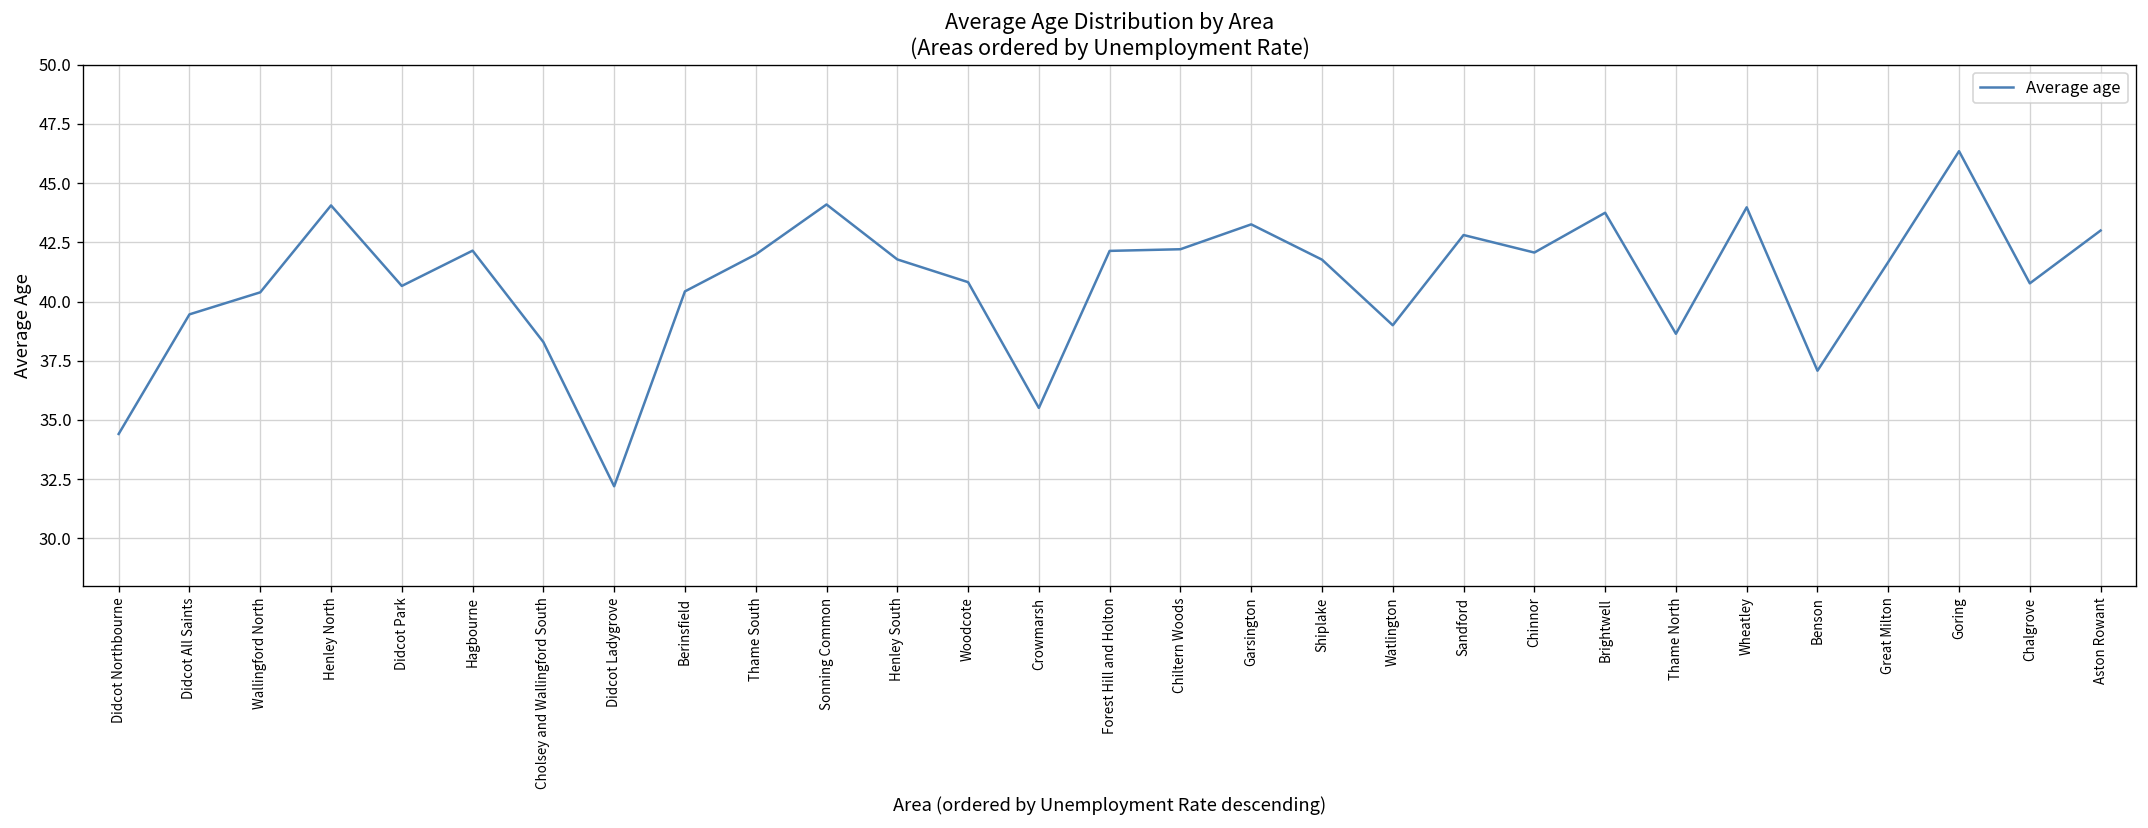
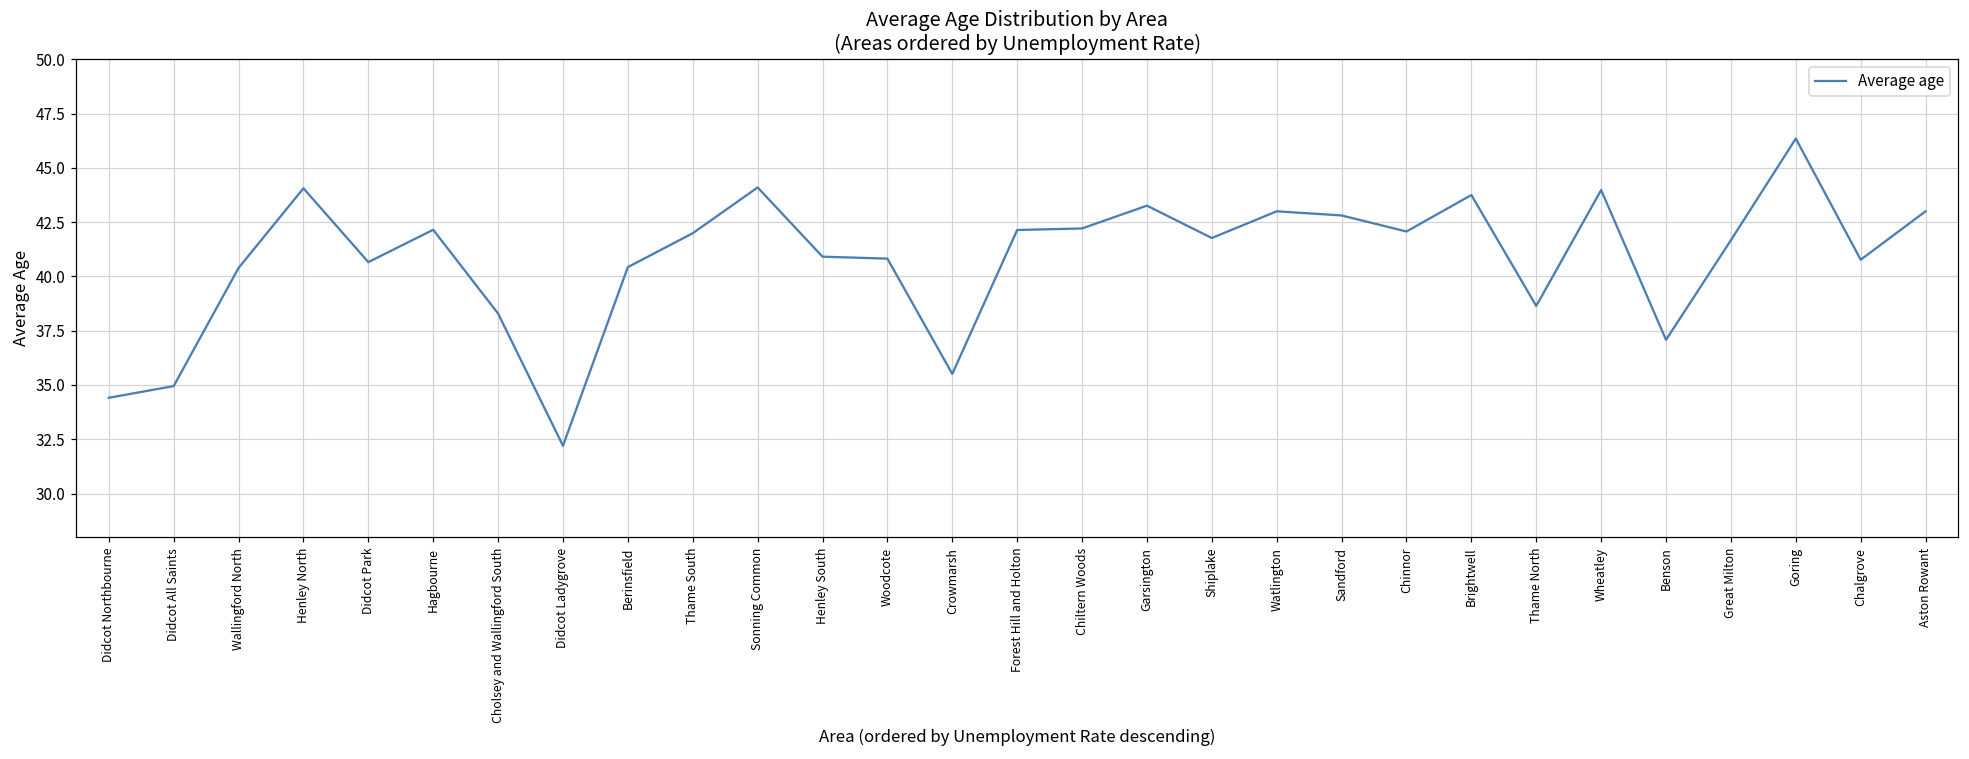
  {
    "Didcot Northbourne": 34.4,
-   "Didcot All Saints": 39.5,
+   "Didcot All Saints": 35.0,
    "Wallingford North": 40.4,
    "Henley North": 44.1,
    "Didcot Park": 40.7,
    "Hagbourne": 42.2,
    "Cholsey and Wallingford South": 38.3,
    "Didcot Ladygrove": 32.2,
    "Berinsfield": 40.4,
    "Thame South": 42.0,
    "Sonning Common": 44.1,
-   "Henley South": 41.8,
+   "Henley South": 40.9,
    "Woodcote": 40.8,
    "Crowmarsh": 35.5,
    "Forest Hill and Holton": 42.1,
    "Chiltern Woods": 42.2,
    "Garsington": 43.3,
    "Shiplake": 41.8,
-   "Watlington": 39,
+   "Watlington": 43,
    "Sandford": 42.8,
    "Chinnor": 42.1,
    "Brightwell": 43.8,
    "Thame North": 38.6,
    "Wheatley": 44.0,
    "Benson": 37.1,
    "Great Milton": 41.7,
    "Goring": 46.4,
    "Chalgrove": 40.8,
    "Aston Rowant": 43.0
  }
